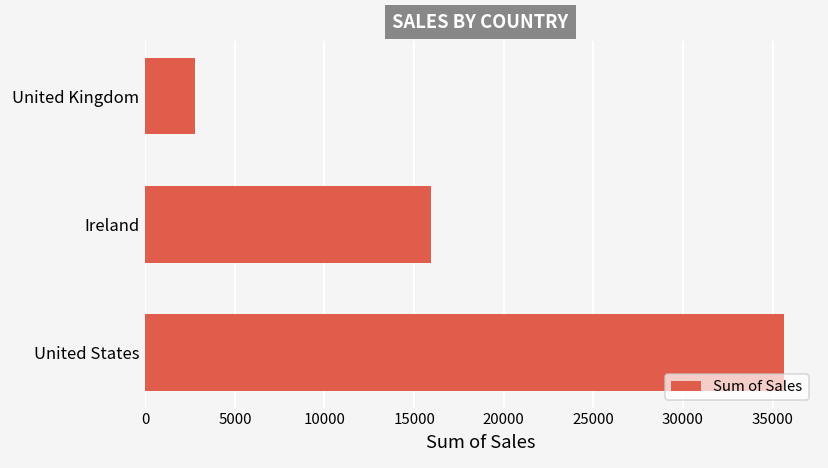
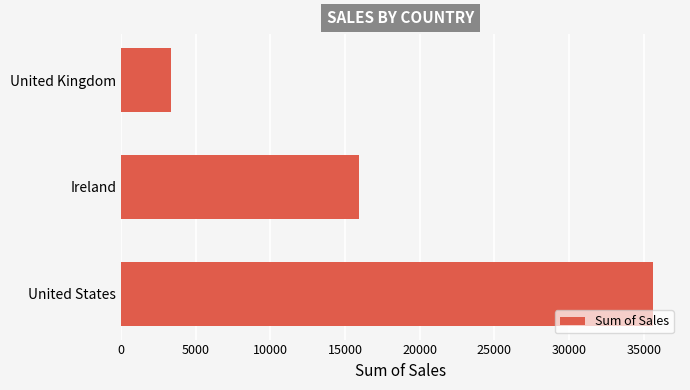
  {
-   "United Kingdom": 2800,
+   "United Kingdom": 3400,
    "Ireland": 16000,
    "United States": 35600
  }
